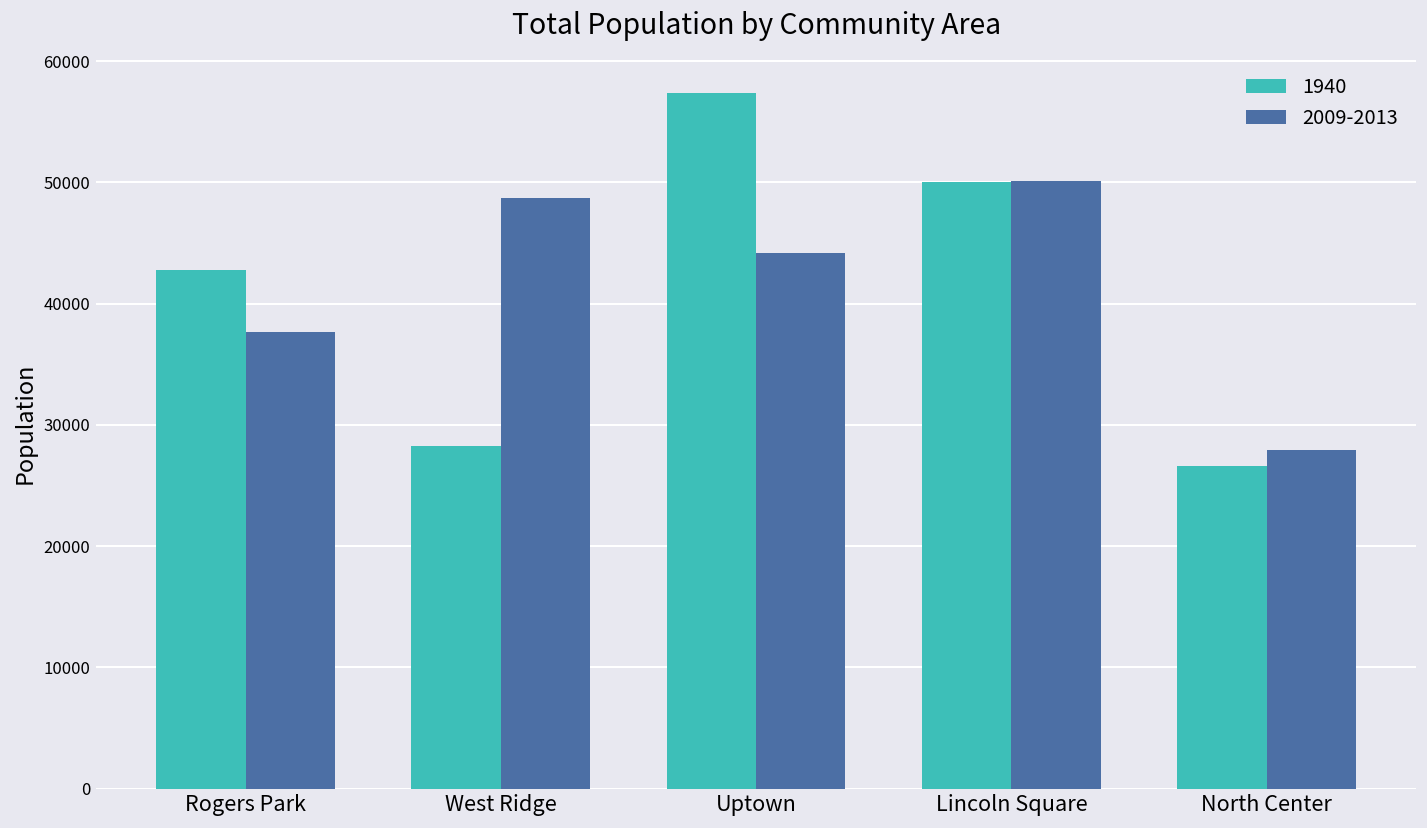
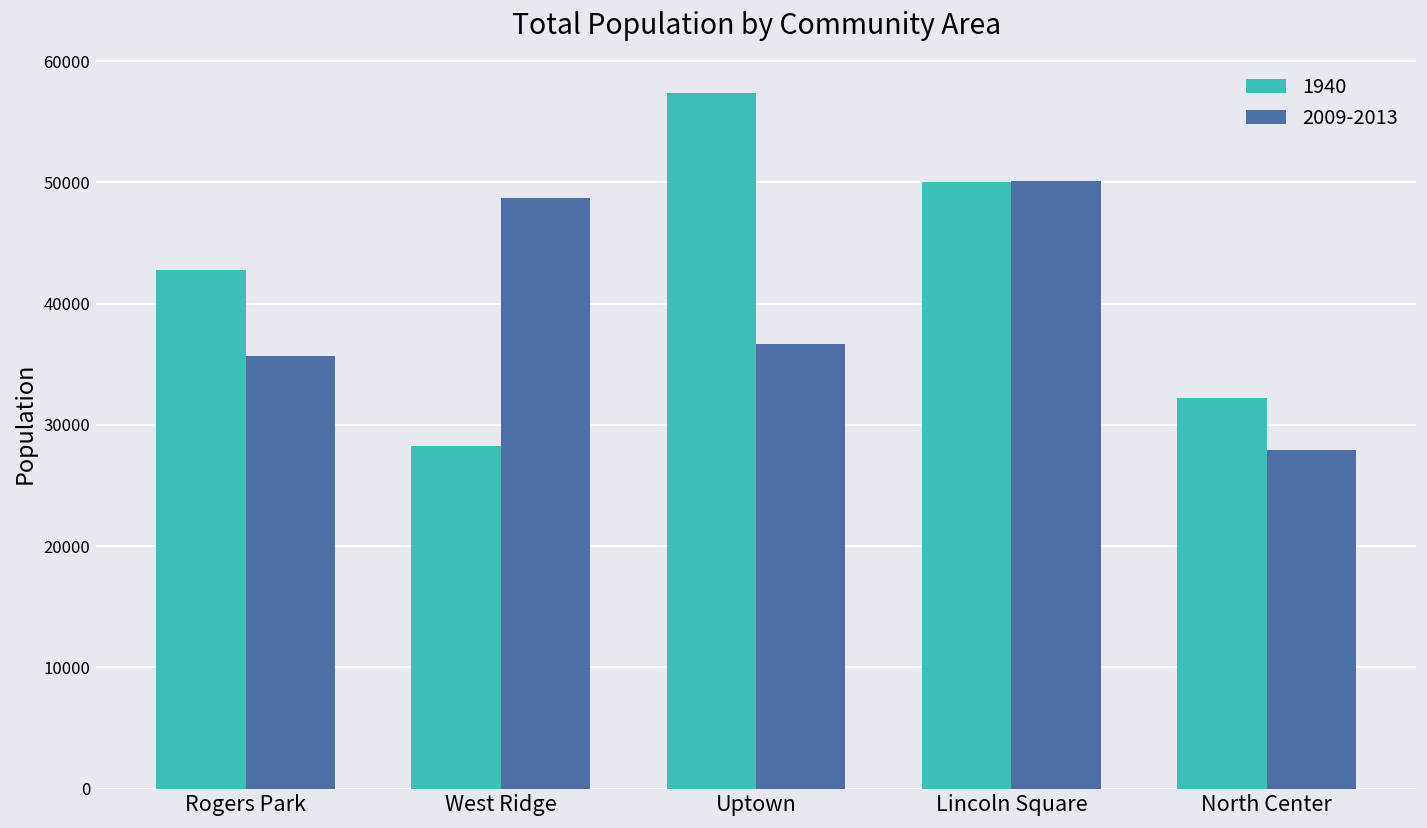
  {
    "1940": {
      "Rogers Park": 42800,
      "West Ridge": 28300,
      "Uptown": 57300,
      "Lincoln Square": 50100,
-     "North Center": 26600
+     "North Center": 32200
    },
    "2009-2013": {
-     "Rogers Park": 37700,
+     "Rogers Park": 35700,
      "West Ridge": 48700,
-     "Uptown": 44200,
+     "Uptown": 36600,
      "Lincoln Square": 50100,
      "North Center": 27900
    }
  }
